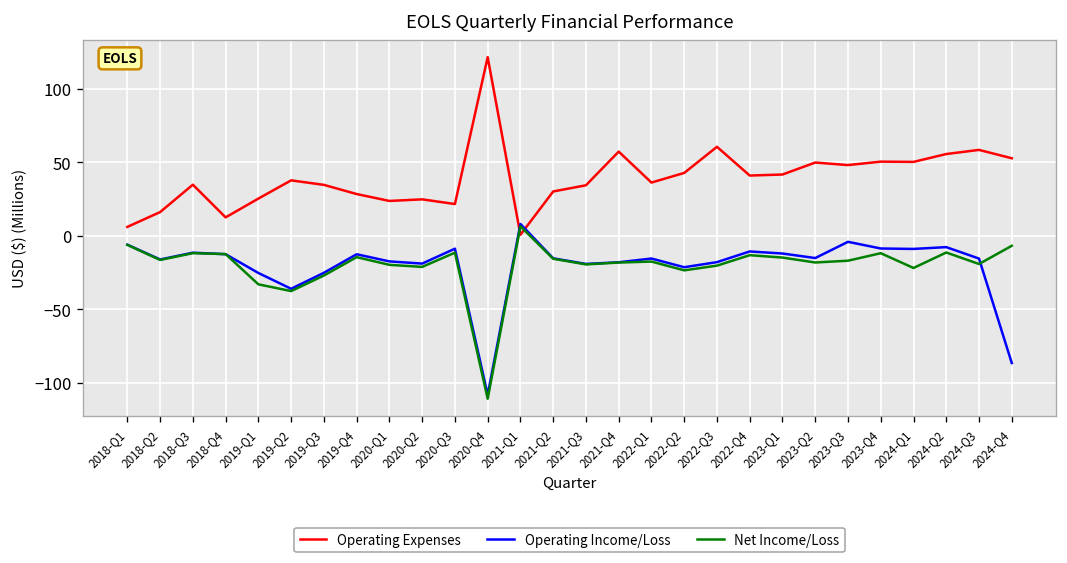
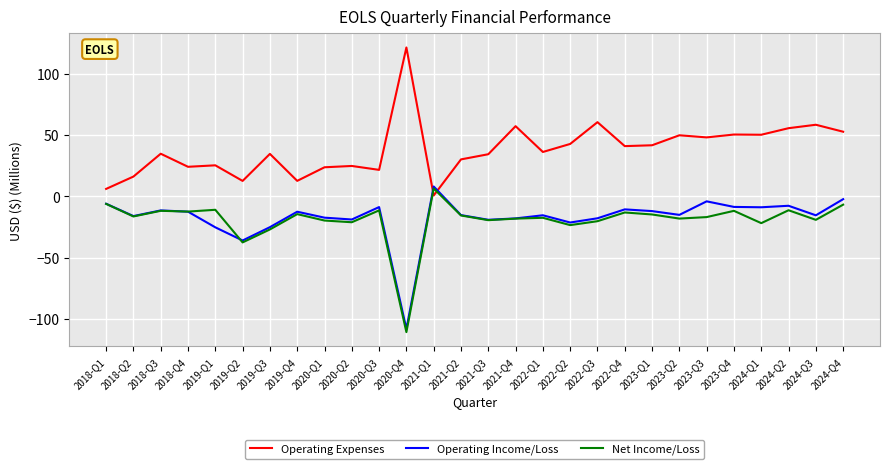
  {
    "Operating Expenses": {
      "2018-Q1": 6,
      "2018-Q2": 16,
      "2018-Q3": 35,
-     "2018-Q4": 13,
+     "2018-Q4": 24,
      "2019-Q1": 25,
-     "2019-Q2": 38,
+     "2019-Q2": 13,
      "2019-Q3": 35,
-     "2019-Q4": 28,
+     "2019-Q4": 13,
      "2020-Q1": 24,
      "2020-Q2": 25,
      "2020-Q3": 22,
      "2020-Q4": 121,
      "2021-Q1": 1,
      "2021-Q2": 30,
      "2021-Q3": 34,
      "2021-Q4": 57,
      "2022-Q1": 36,
      "2022-Q2": 43,
      "2022-Q3": 60,
      "2022-Q4": 41,
      "2023-Q1": 42,
      "2023-Q2": 50,
      "2023-Q3": 48,
      "2023-Q4": 50,
      "2024-Q1": 50,
      "2024-Q2": 56,
      "2024-Q3": 58,
      "2024-Q4": 53
    },
    "Operating Income/Loss": {
      "2019-Q1": -25,
      "2020-Q1": -17,
      "2020-Q2": -19,
      "2020-Q3": -9,
      "2020-Q4": -108,
      "2022-Q2": -21,
      "2022-Q3": -18,
      "2022-Q4": -11,
      "2023-Q1": -12,
      "2023-Q2": -15,
      "2023-Q3": -4,
      "2023-Q4": -9,
      "2024-Q1": -9,
      "2024-Q2": -8,
      "2024-Q3": -15,
-     "2024-Q4": -86
+     "2024-Q4": -2
    },
    "Net Income/Loss": {
-     "2019-Q1": -33,
+     "2019-Q1": -11,
      "2020-Q1": -20,
      "2020-Q2": -21,
      "2020-Q3": -11,
      "2020-Q4": -111,
      "2022-Q2": -23,
      "2022-Q3": -20,
      "2022-Q4": -13,
      "2023-Q1": -15,
      "2023-Q2": -18,
      "2023-Q3": -17,
      "2023-Q4": -12,
      "2024-Q1": -22,
      "2024-Q2": -11,
      "2024-Q3": -19,
      "2024-Q4": -7
    }
  }
